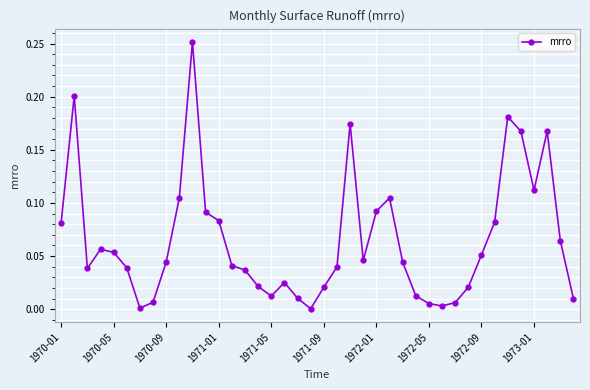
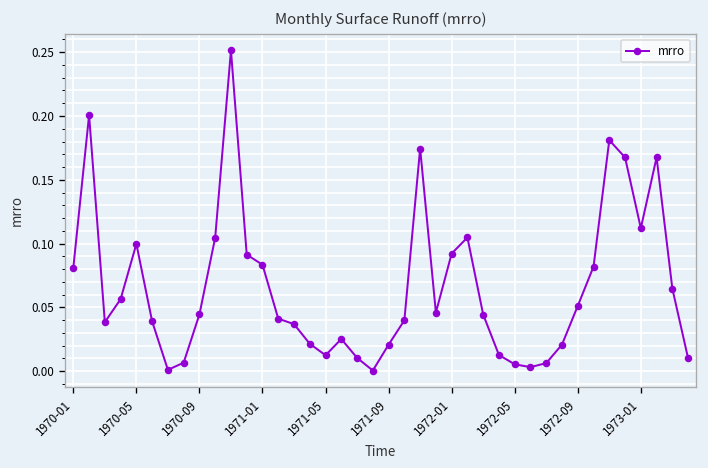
  {
    "1970-01": 0.081,
-   "1970-05": 0.054,
+   "1970-05": 0.100,
    "1970-09": 0.044,
    "1971-01": 0.083,
    "1971-05": 0.012,
    "1971-09": 0.021,
    "1972-01": 0.092,
    "1972-05": 0.005,
    "1972-09": 0.051,
    "1973-01": 0.112
  }
